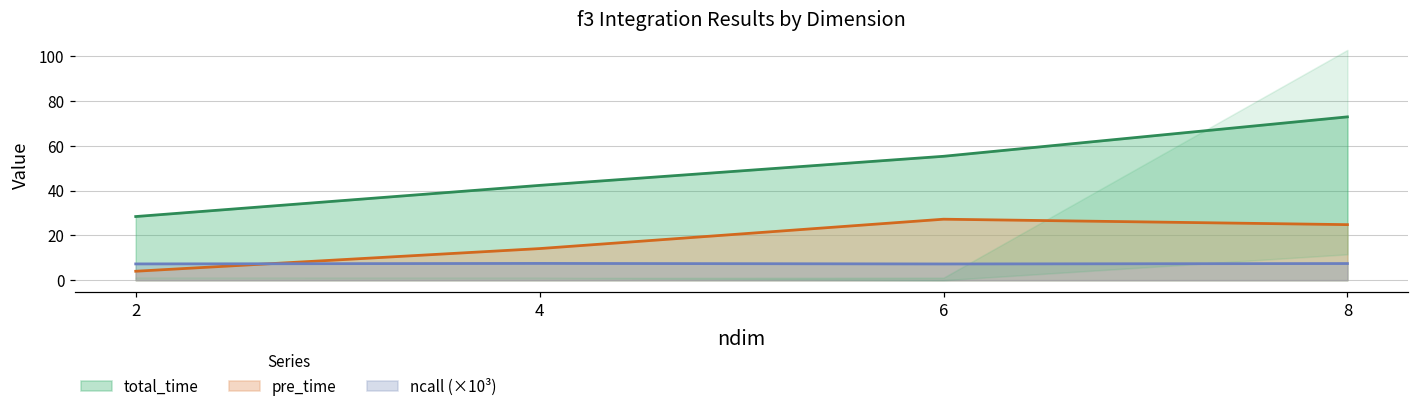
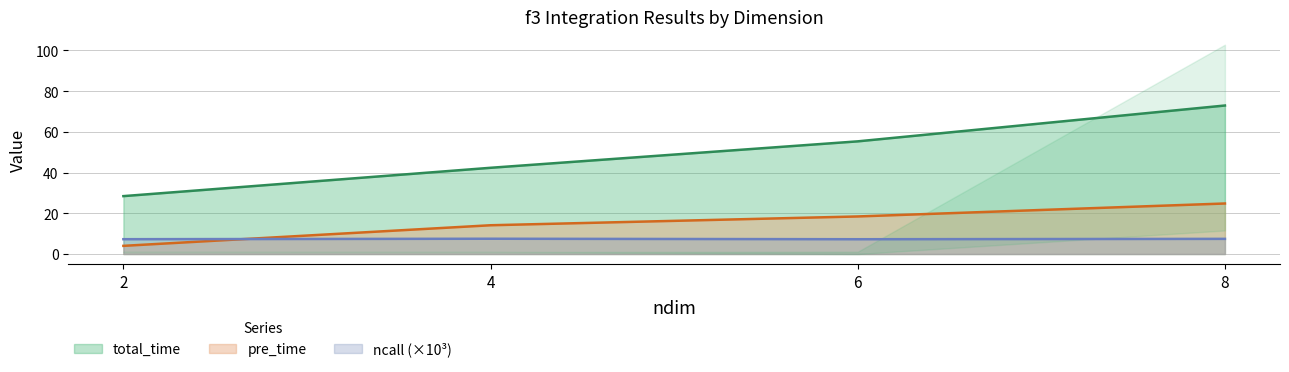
  {
    "pre_time": {
      "2": 4,
      "4": 14,
-     "6": 27,
+     "6": 18,
      "8": 25
    }
  }
